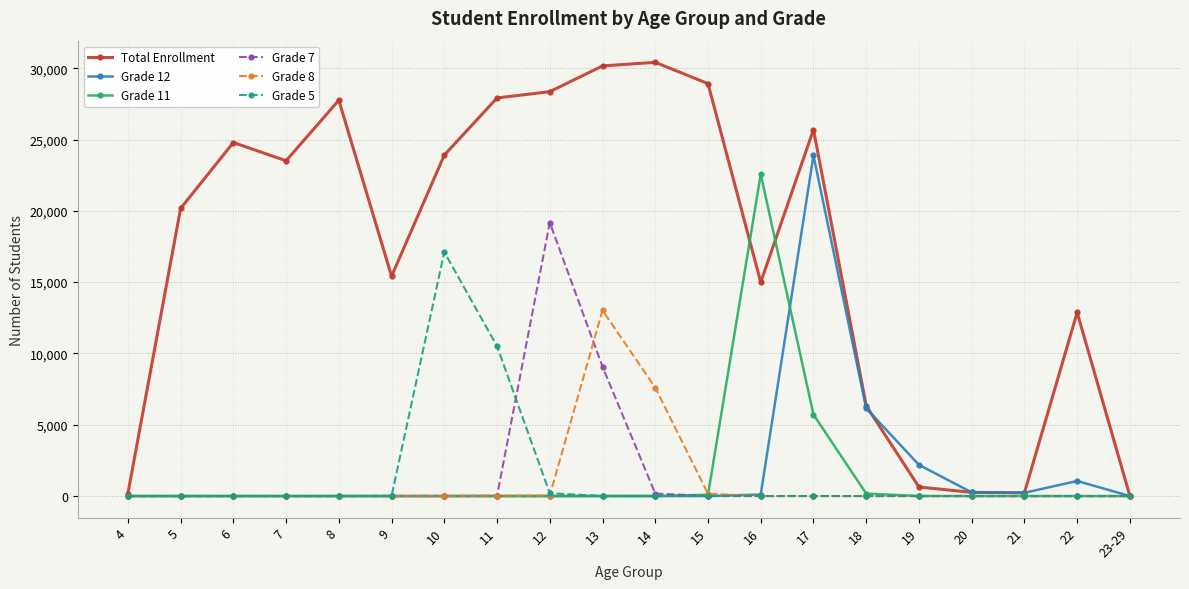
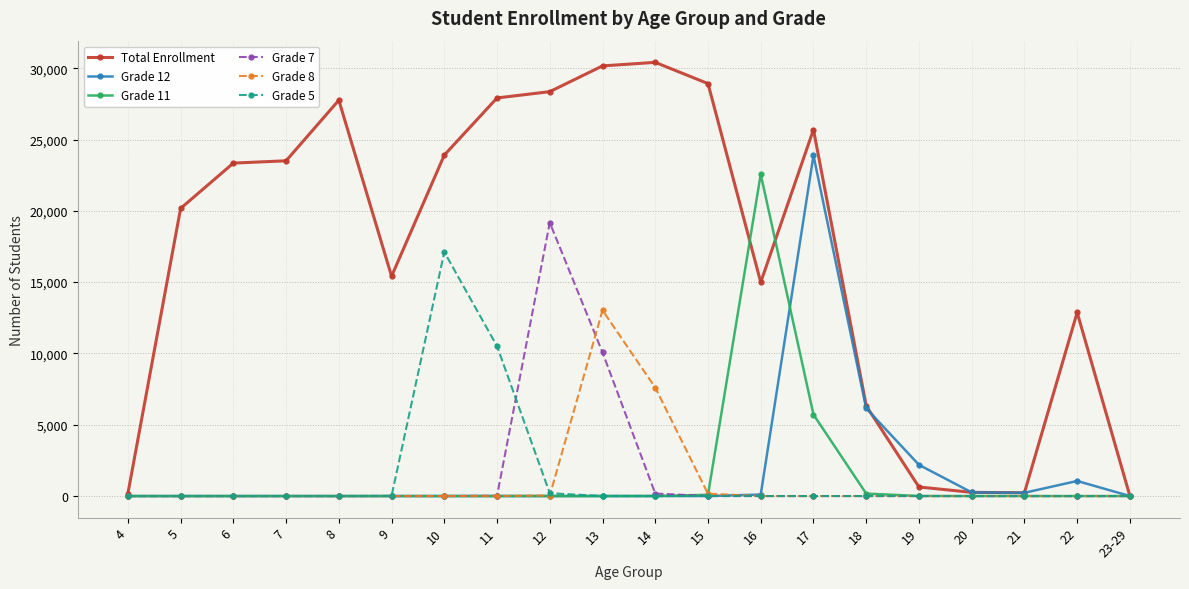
  {
    "Total Enrollment": {
      "5": "20,200",
-     "6": "24,800",
+     "6": "23,300",
      "7": "23,500",
      "8": "27,800",
      "9": "15,400",
      "10": "23,900",
      "11": "27,900",
      "12": "28,400",
      "13": "30,200",
      "14": "30,400",
      "15": "28,900",
      "16": "15,000",
      "17": "25,700",
      "19": "600",
      "22": "12,900"
    },
    "Grade 12": {
      "17": "23,900",
      "19": "2,200",
      "22": "1,100"
    },
    "Grade 7": {
      "12": "19,200",
-     "13": "9,100"
+     "13": "10,100"
    },
    "Grade 8": {
      "13": "13,000",
      "14": "7,600"
    }
  }
